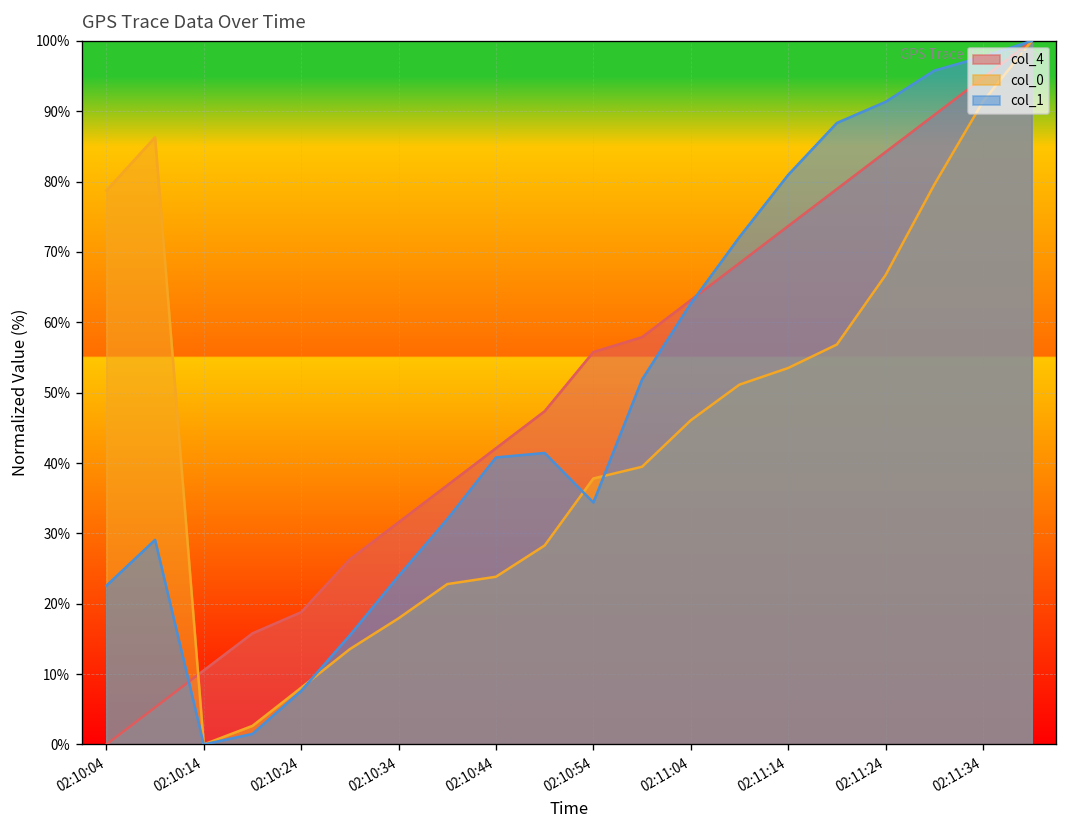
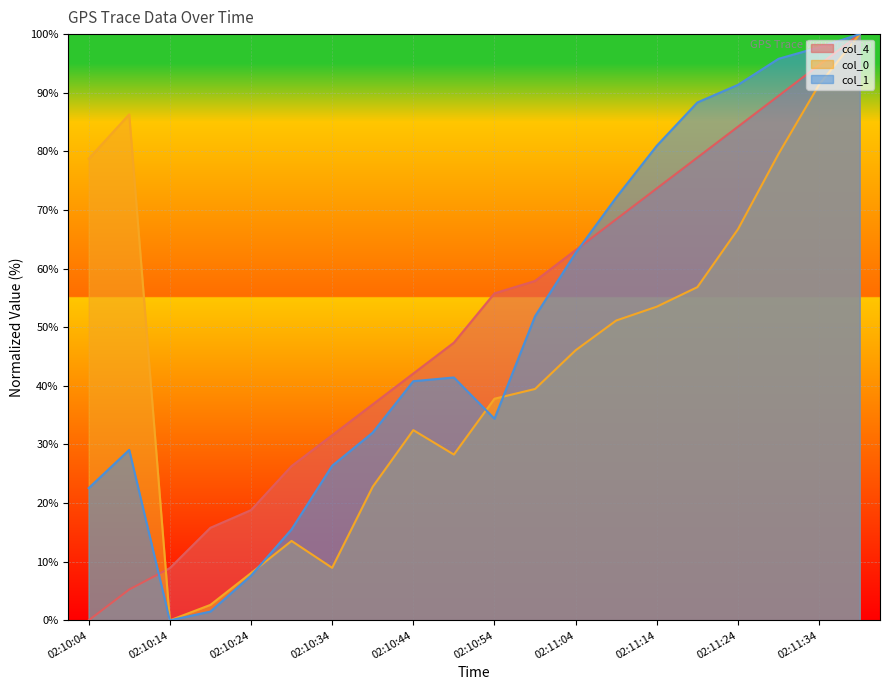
  {
    "col_4": {
      "02:10:04": "0%",
-     "02:10:14": "11%",
+     "02:10:14": "9%",
      "02:10:24": "19%",
      "02:10:34": "32%",
      "02:10:44": "42%",
      "02:10:54": "56%",
      "02:11:04": "63%",
      "02:11:14": "74%",
      "02:11:24": "84%"
    },
    "col_0": {
      "02:10:04": "79%",
      "02:10:24": "8%",
-     "02:10:34": "18%",
-     "02:10:44": "24%",
+     "02:10:34": "9%",
+     "02:10:44": "32%",
      "02:10:54": "38%",
      "02:11:04": "46%",
      "02:11:14": "54%",
      "02:11:24": "67%"
    },
    "col_1": {
      "02:10:04": "23%",
      "02:10:24": "8%",
-     "02:10:34": "24%",
+     "02:10:34": "26%",
      "02:10:44": "41%",
      "02:10:54": "34%",
      "02:11:04": "63%",
      "02:11:14": "81%",
      "02:11:24": "91%"
    }
  }
